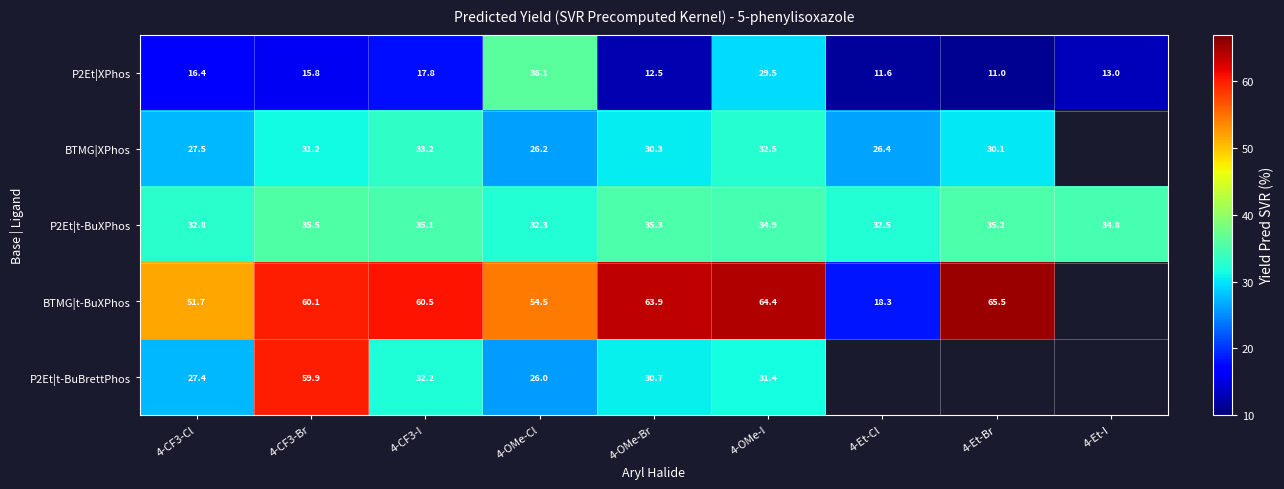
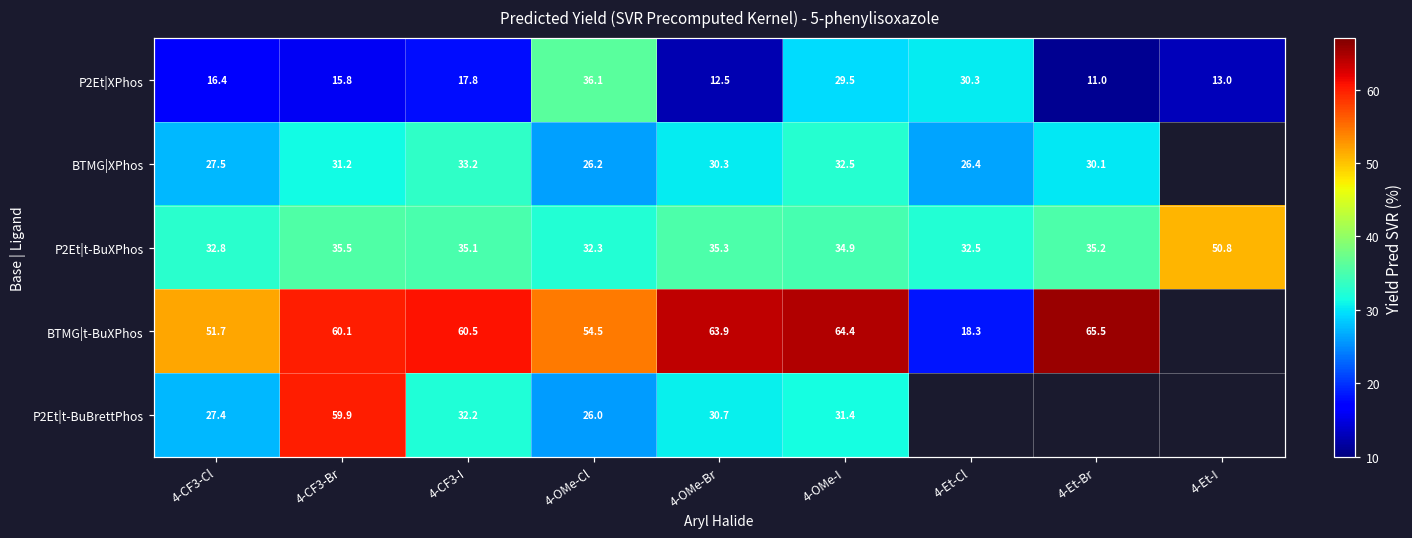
  {
    "P2Et|XPhos": {
      "4-CF3-Cl": 16.4,
      "4-CF3-Br": 15.8,
      "4-CF3-I": 17.8,
      "4-OMe-Cl": 36.1,
      "4-OMe-Br": 12.5,
      "4-OMe-I": 29.5,
-     "4-Et-Cl": 11.6,
+     "4-Et-Cl": 30.3,
      "4-Et-Br": 11.0,
      "4-Et-I": 13.0
    },
    "BTMG|XPhos": {
      "4-CF3-Cl": 27.5,
      "4-CF3-Br": 31.2,
      "4-CF3-I": 33.2,
      "4-OMe-Cl": 26.2,
      "4-OMe-Br": 30.3,
      "4-OMe-I": 32.5,
      "4-Et-Cl": 26.4,
      "4-Et-Br": 30.1
    },
    "P2Et|t-BuXPhos": {
      "4-CF3-Cl": 32.8,
      "4-CF3-Br": 35.5,
      "4-CF3-I": 35.1,
      "4-OMe-Cl": 32.3,
      "4-OMe-Br": 35.3,
      "4-OMe-I": 34.9,
      "4-Et-Cl": 32.5,
      "4-Et-Br": 35.2,
-     "4-Et-I": 34.8
+     "4-Et-I": 50.8
    },
    "BTMG|t-BuXPhos": {
      "4-CF3-Cl": 51.7,
      "4-CF3-Br": 60.1,
      "4-CF3-I": 60.5,
      "4-OMe-Cl": 54.5,
      "4-OMe-Br": 63.9,
      "4-OMe-I": 64.4,
      "4-Et-Cl": 18.3,
      "4-Et-Br": 65.5
    },
    "P2Et|t-BuBrettPhos": {
      "4-CF3-Cl": 27.4,
      "4-CF3-Br": 59.9,
      "4-CF3-I": 32.2,
      "4-OMe-Cl": 26.0,
      "4-OMe-Br": 30.7,
      "4-OMe-I": 31.4
    }
  }
